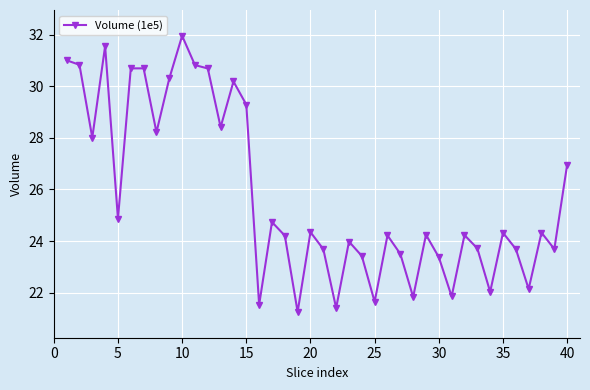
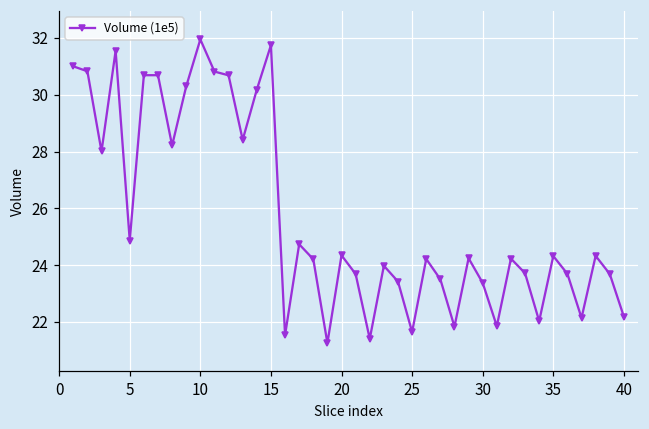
  {
    "5": 24.9,
    "10": 31.9,
-   "15": 29.3,
+   "15": 31.7,
    "20": 24.3,
    "25": 21.6,
    "30": 23.4,
    "35": 24.3,
-   "40": 27.0
+   "40": 22.2
  }
